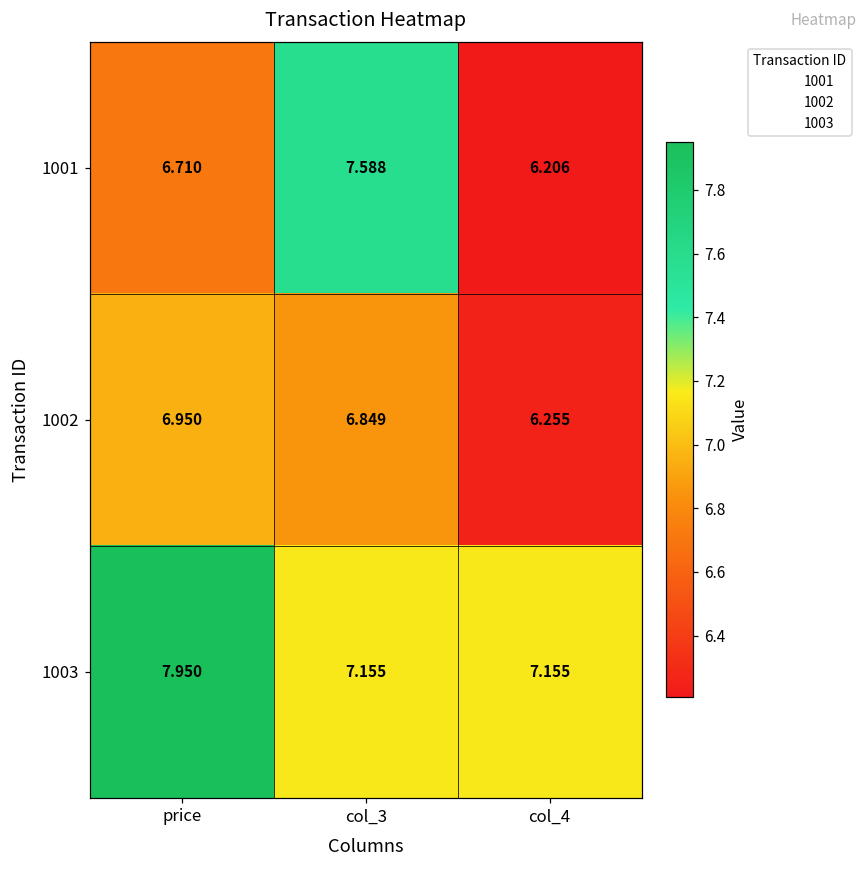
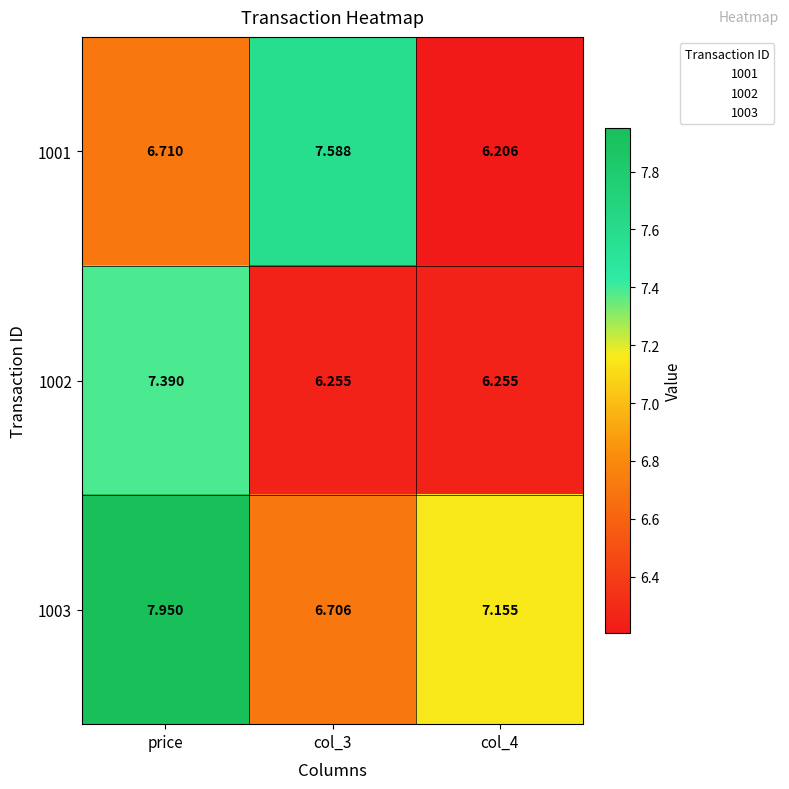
  {
    "1001": {
      "price": 6.710,
      "col_3": 7.588,
      "col_4": 6.206
    },
    "1002": {
-     "price": 6.950,
-     "col_3": 6.849,
+     "price": 7.390,
+     "col_3": 6.255,
      "col_4": 6.255
    },
    "1003": {
      "price": 7.950,
-     "col_3": 7.155,
+     "col_3": 6.706,
      "col_4": 7.155
    }
  }
